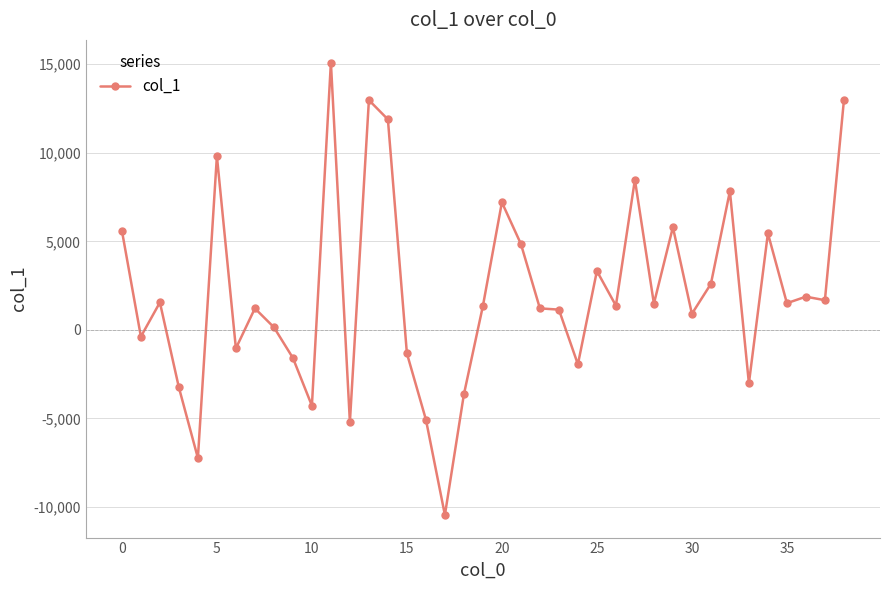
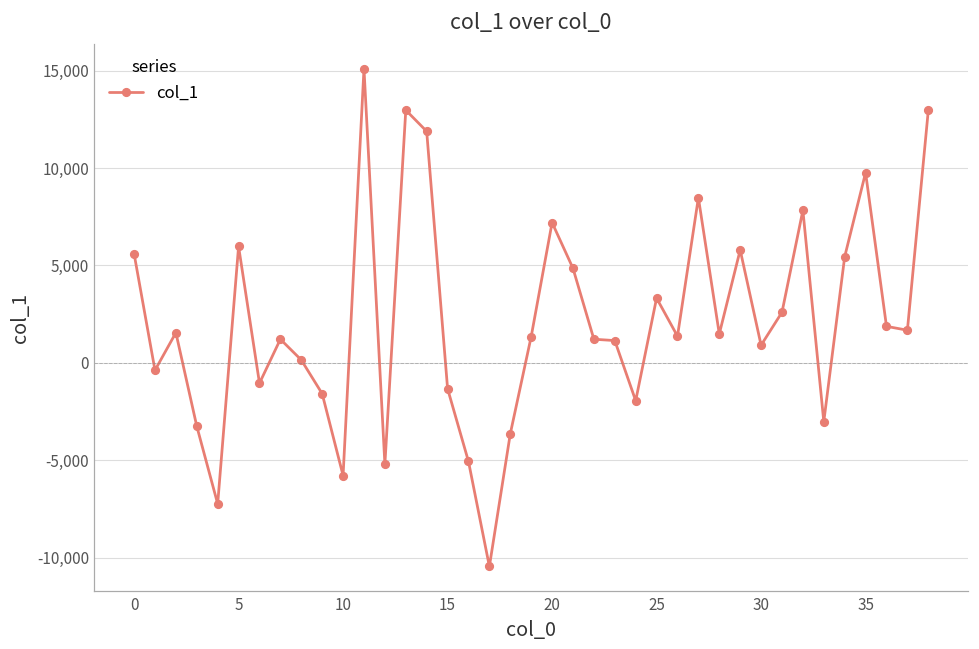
  {
    "0": "5,600",
-   "5": "9,800",
-   "10": "-4,300",
+   "5": "6,000",
+   "10": "-5,800",
    "15": "-1,300",
    "20": "7,200",
    "25": "3,300",
    "30": "900",
-   "35": "1,500"
+   "35": "9,800"
  }
